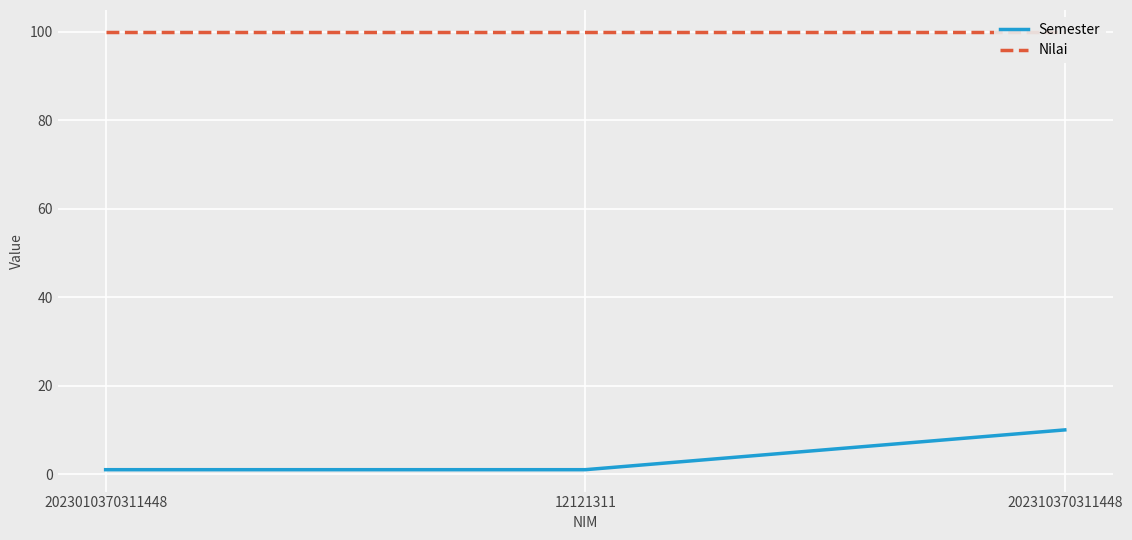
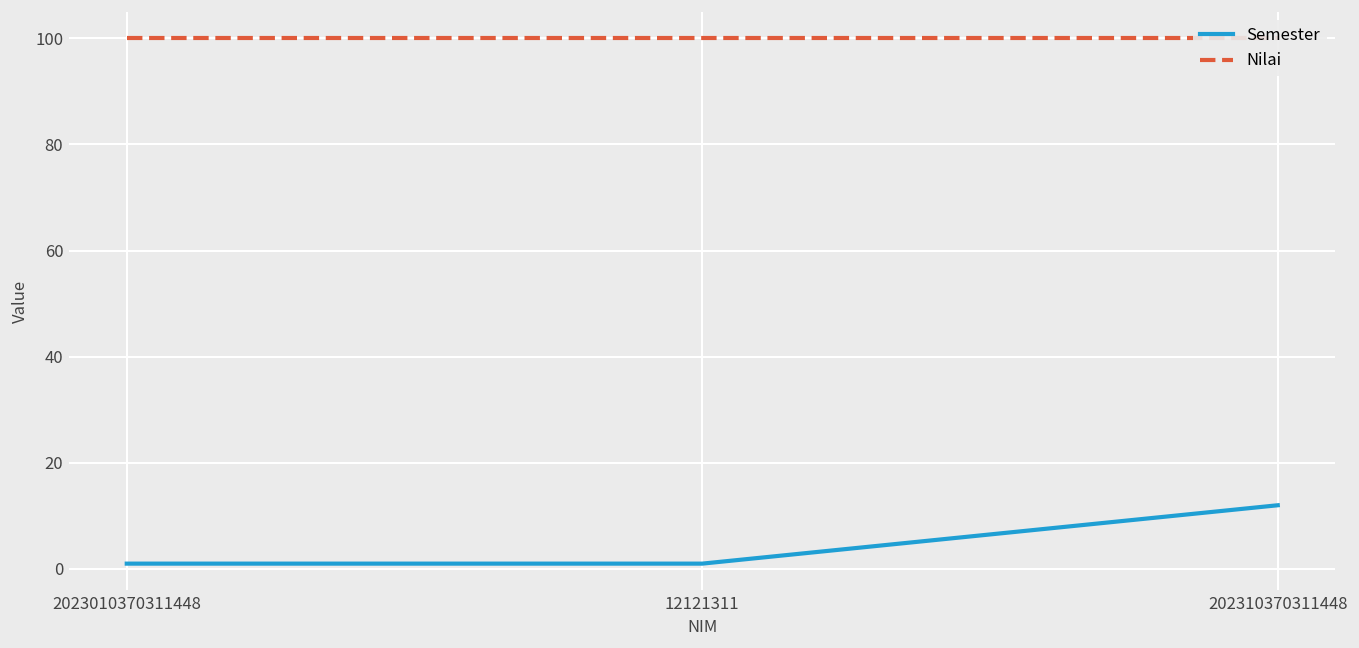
  {
    "Semester": {
      "2023010370311448": 1,
      "12121311": 1,
-     "202310370311448": 10
+     "202310370311448": 12
    },
    "Nilai": {
      "2023010370311448": 100,
      "12121311": 100
    }
  }
